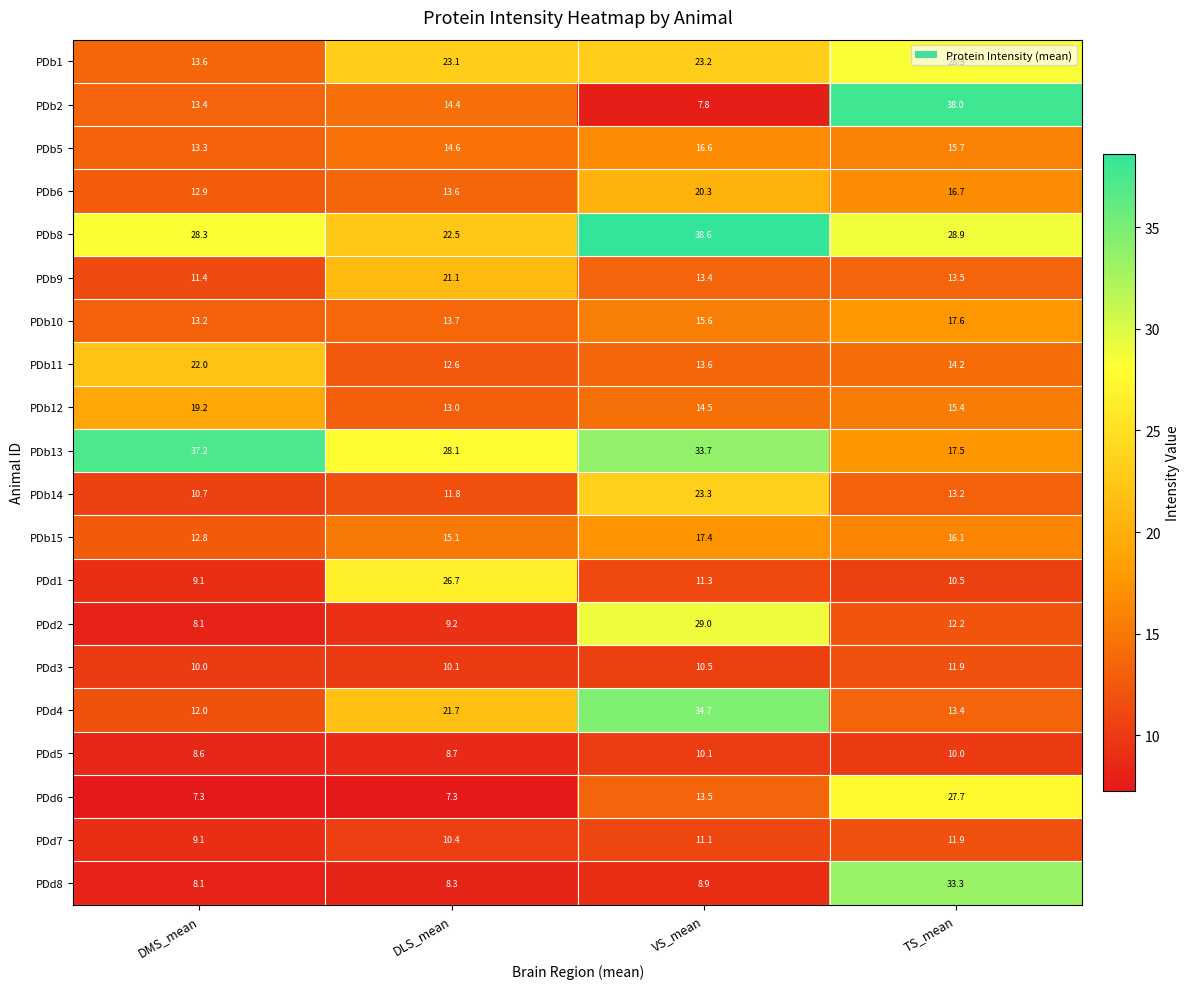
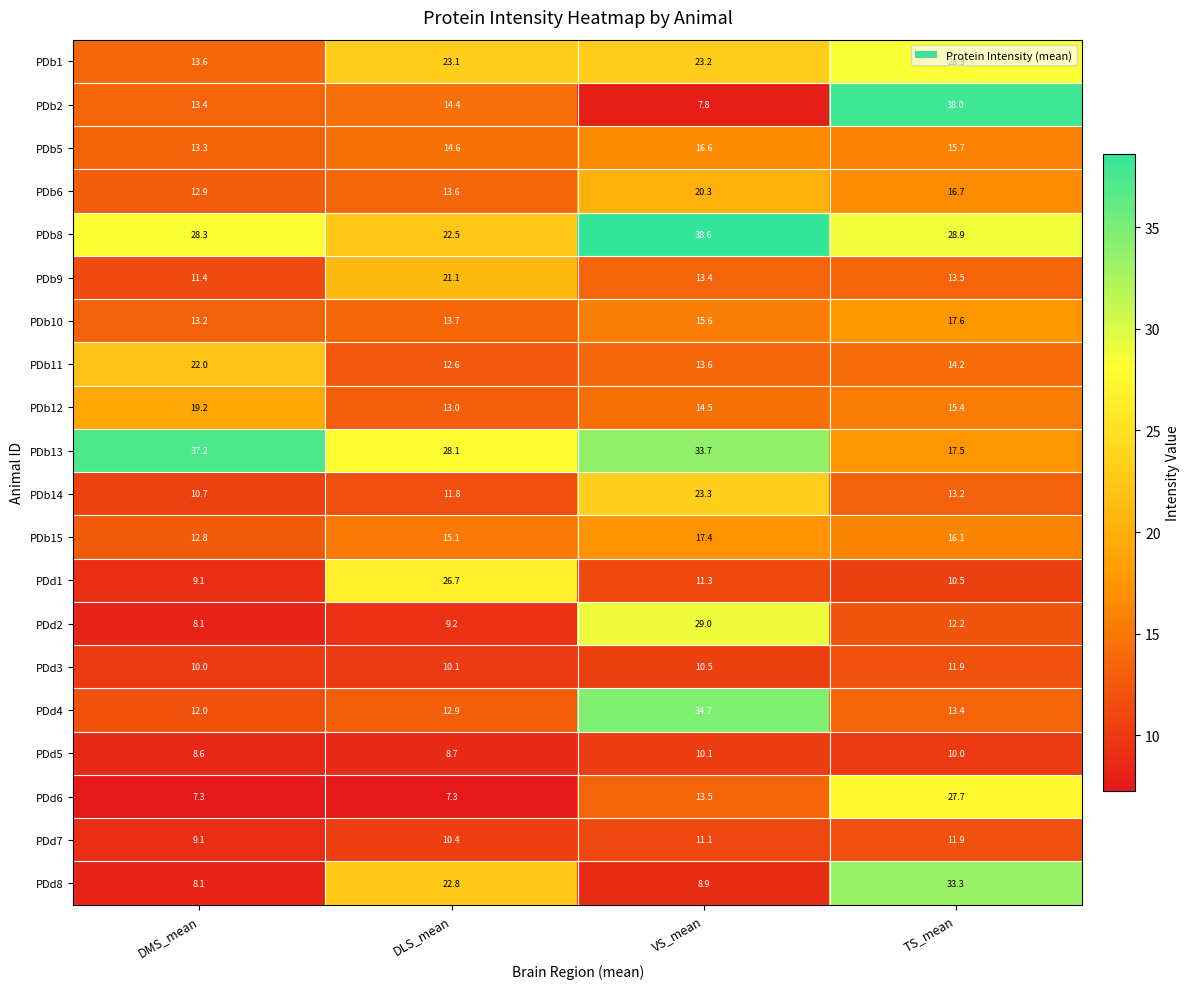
  {
    "PDb1": {
      "DMS_mean": 13.6,
      "DLS_mean": 23.1,
      "VS_mean": 23.2
    },
    "PDb2": {
      "DMS_mean": 13.4,
      "DLS_mean": 14.4,
      "VS_mean": 7.8,
      "TS_mean": 38.0
    },
    "PDb5": {
      "DMS_mean": 13.3,
      "DLS_mean": 14.6,
      "VS_mean": 16.6,
      "TS_mean": 15.7
    },
    "PDb6": {
      "DMS_mean": 12.9,
      "DLS_mean": 13.6,
      "VS_mean": 20.3,
      "TS_mean": 16.7
    },
    "PDb8": {
      "DMS_mean": 28.3,
      "DLS_mean": 22.5,
      "VS_mean": 38.6,
      "TS_mean": 28.9
    },
    "PDb9": {
      "DMS_mean": 11.4,
      "DLS_mean": 21.1,
      "VS_mean": 13.4,
      "TS_mean": 13.5
    },
    "PDb10": {
      "DMS_mean": 13.2,
      "DLS_mean": 13.7,
      "VS_mean": 15.6,
      "TS_mean": 17.6
    },
    "PDb11": {
      "DMS_mean": 22.0,
      "DLS_mean": 12.6,
      "VS_mean": 13.6,
      "TS_mean": 14.2
    },
    "PDb12": {
      "DMS_mean": 19.2,
      "DLS_mean": 13.0,
      "VS_mean": 14.5,
      "TS_mean": 15.4
    },
    "PDb13": {
      "DMS_mean": 37.2,
      "DLS_mean": 28.1,
      "VS_mean": 33.7,
      "TS_mean": 17.5
    },
    "PDb14": {
      "DMS_mean": 10.7,
      "DLS_mean": 11.8,
      "VS_mean": 23.3,
      "TS_mean": 13.2
    },
    "PDb15": {
      "DMS_mean": 12.8,
      "DLS_mean": 15.1,
      "VS_mean": 17.4,
      "TS_mean": 16.1
    },
    "PDd1": {
      "DMS_mean": 9.1,
      "DLS_mean": 26.7,
      "VS_mean": 11.3,
      "TS_mean": 10.5
    },
    "PDd2": {
      "DMS_mean": 8.1,
      "DLS_mean": 9.2,
      "VS_mean": 29.0,
      "TS_mean": 12.2
    },
    "PDd3": {
      "DMS_mean": 10.0,
      "DLS_mean": 10.1,
      "VS_mean": 10.5,
      "TS_mean": 11.9
    },
    "PDd4": {
      "DMS_mean": 12.0,
-     "DLS_mean": 21.7,
+     "DLS_mean": 12.9,
      "VS_mean": 34.7,
      "TS_mean": 13.4
    },
    "PDd5": {
      "DMS_mean": 8.6,
      "DLS_mean": 8.7,
      "VS_mean": 10.1,
      "TS_mean": 10.0
    },
    "PDd6": {
      "DMS_mean": 7.3,
      "DLS_mean": 7.3,
      "VS_mean": 13.5,
      "TS_mean": 27.7
    },
    "PDd7": {
      "DMS_mean": 9.1,
      "DLS_mean": 10.4,
      "VS_mean": 11.1,
      "TS_mean": 11.9
    },
    "PDd8": {
      "DMS_mean": 8.1,
-     "DLS_mean": 8.3,
+     "DLS_mean": 22.8,
      "VS_mean": 8.9,
      "TS_mean": 33.3
    }
  }
